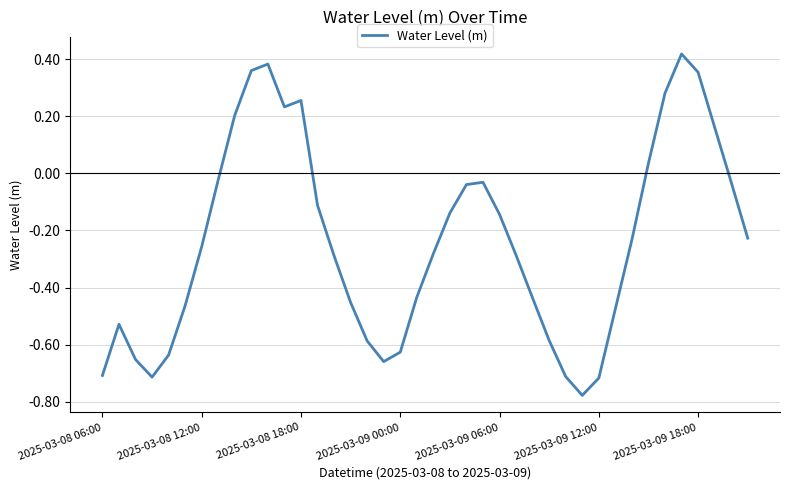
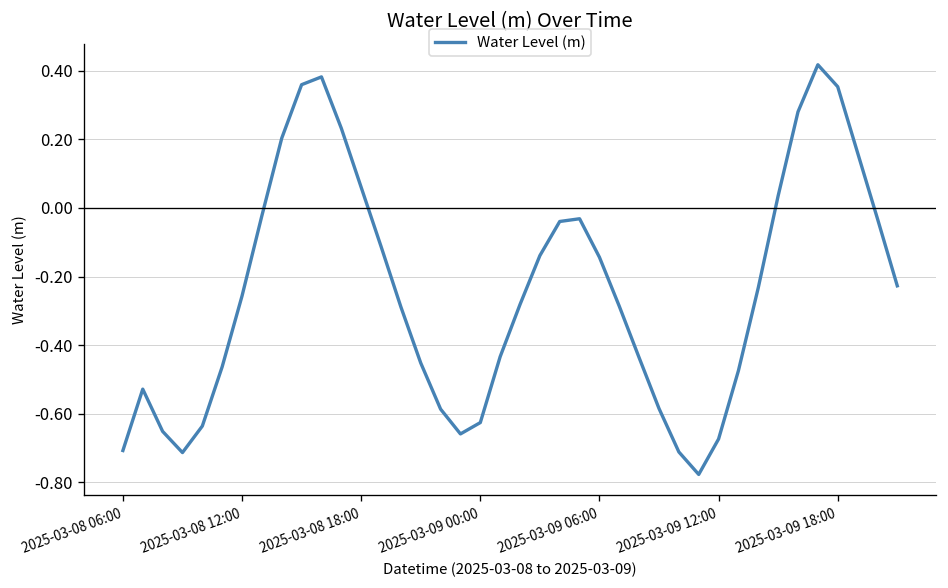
  {
    "2025-03-08 06:00": -0.71,
    "2025-03-08 12:00": -0.26,
-   "2025-03-08 18:00": 0.25,
+   "2025-03-08 18:00": 0.06,
    "2025-03-09 00:00": -0.63,
    "2025-03-09 06:00": -0.14,
-   "2025-03-09 12:00": -0.72,
+   "2025-03-09 12:00": -0.67,
    "2025-03-09 18:00": 0.35
  }
